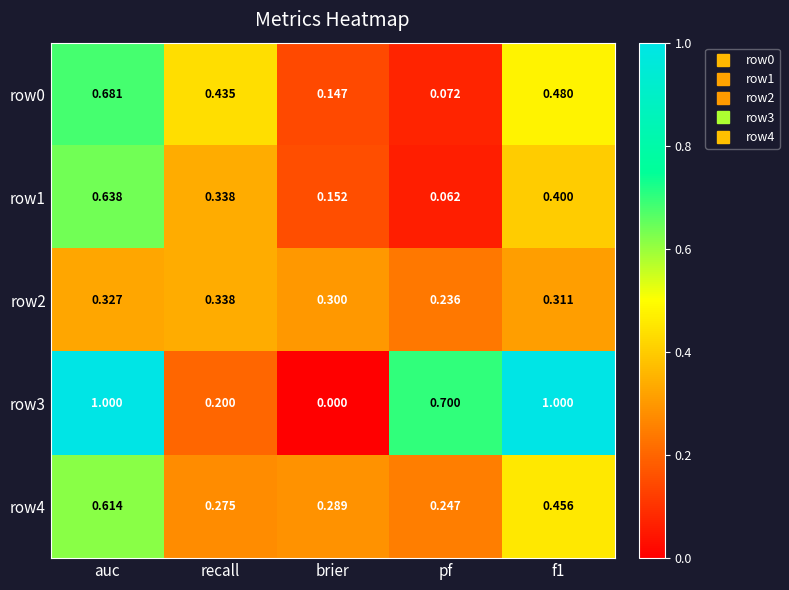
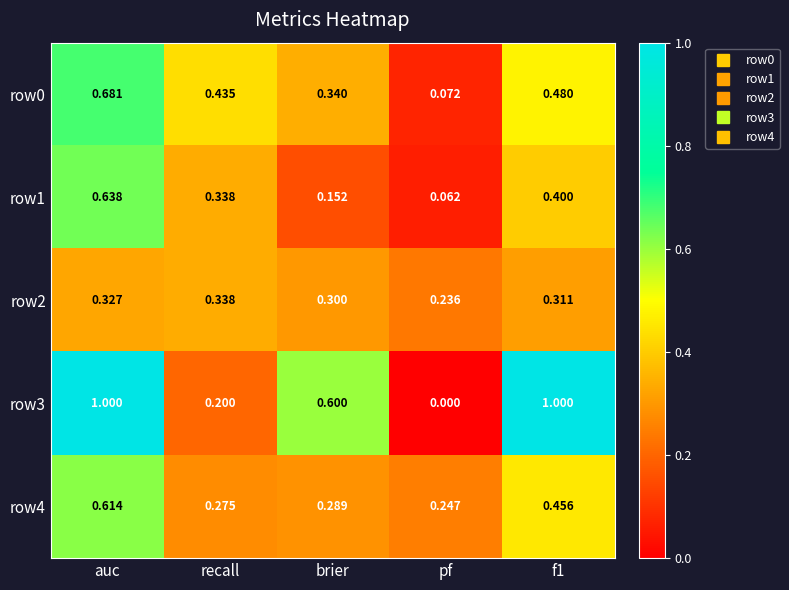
  {
    "row0": {
      "auc": 0.681,
      "recall": 0.435,
-     "brier": 0.147,
+     "brier": 0.340,
      "pf": 0.072,
      "f1": 0.480
    },
    "row1": {
      "auc": 0.638,
      "recall": 0.338,
      "brier": 0.152,
      "pf": 0.062,
      "f1": 0.400
    },
    "row2": {
      "auc": 0.327,
      "recall": 0.338,
      "brier": 0.300,
      "pf": 0.236,
      "f1": 0.311
    },
    "row3": {
      "auc": 1.000,
      "recall": 0.200,
-     "brier": 0.000,
-     "pf": 0.700,
+     "brier": 0.600,
+     "pf": 0.000,
      "f1": 1.000
    },
    "row4": {
      "auc": 0.614,
      "recall": 0.275,
      "brier": 0.289,
      "pf": 0.247,
      "f1": 0.456
    }
  }
